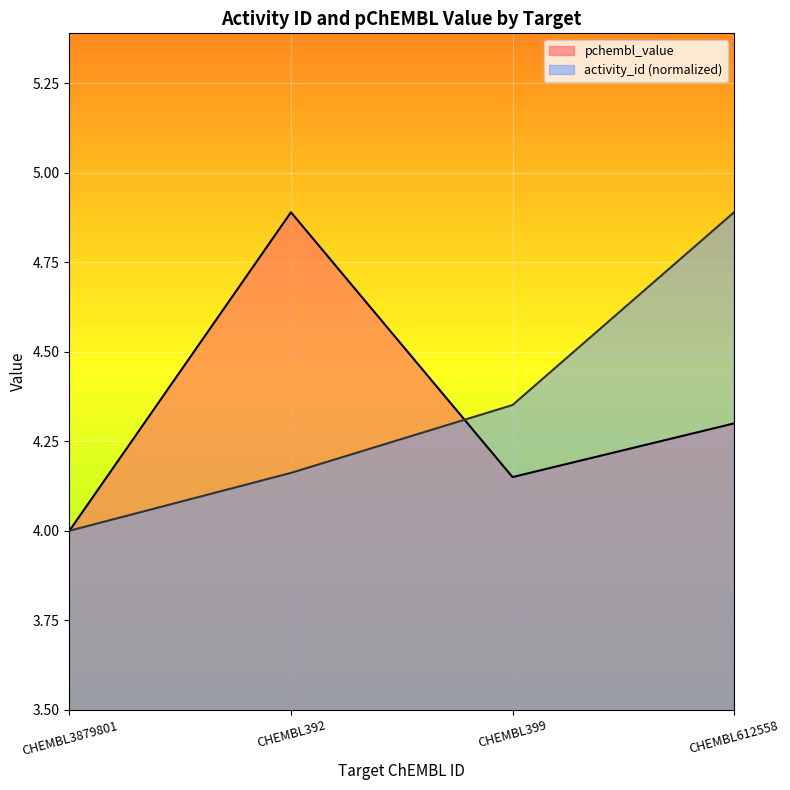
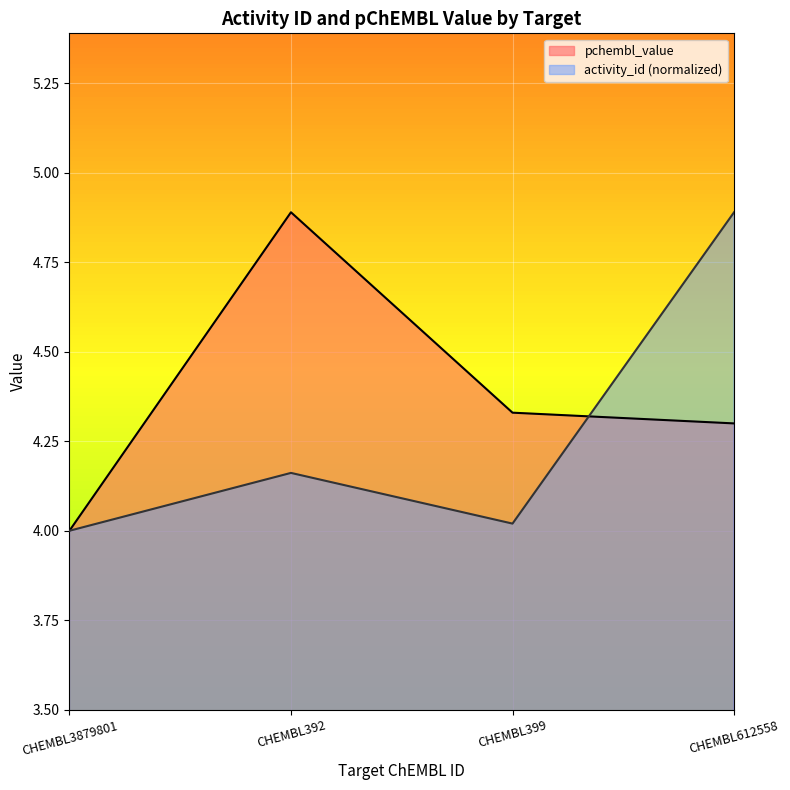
  {
    "pchembl_value": {
      "CHEMBL392": 4.89,
-     "CHEMBL399": 4.15,
+     "CHEMBL399": 4.33,
      "CHEMBL612558": 4.30
    },
    "activity_id (normalized)": {
      "CHEMBL392": 4.16,
-     "CHEMBL399": 4.35,
+     "CHEMBL399": 4.02,
      "CHEMBL612558": 4.89
    }
  }
